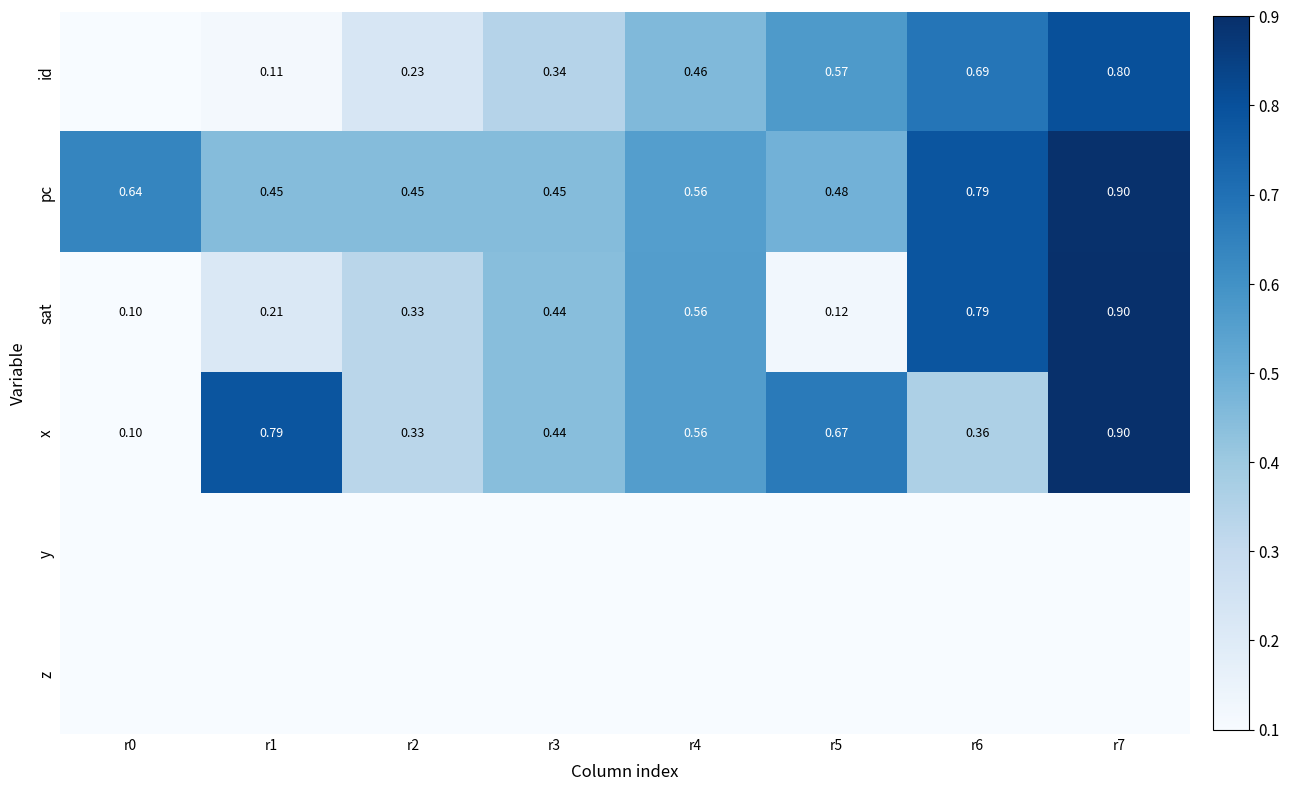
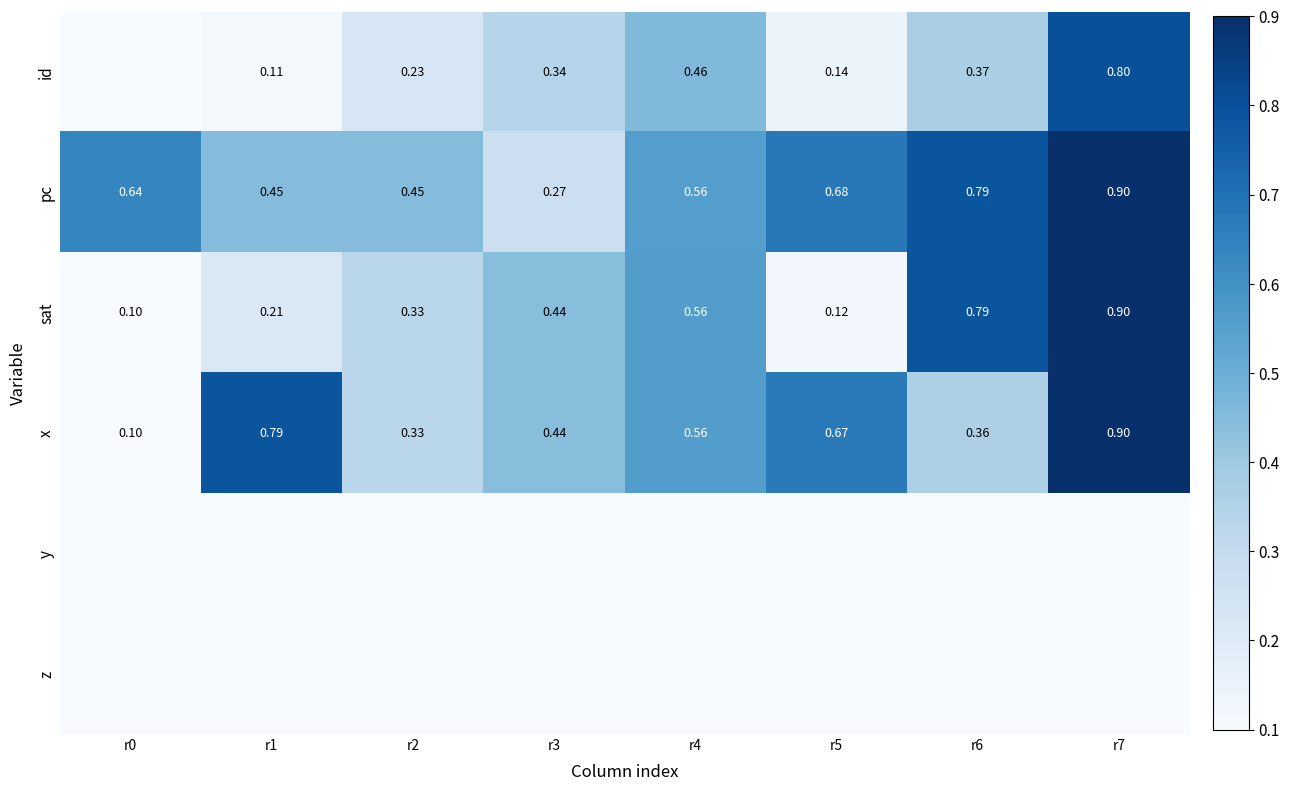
  {
    "id": {
      "r1": 0.11,
      "r2": 0.23,
      "r3": 0.34,
      "r4": 0.46,
-     "r5": 0.57,
-     "r6": 0.69,
+     "r5": 0.14,
+     "r6": 0.37,
      "r7": 0.80
    },
    "pc": {
      "r0": 0.64,
      "r1": 0.45,
      "r2": 0.45,
-     "r3": 0.45,
+     "r3": 0.27,
      "r4": 0.56,
-     "r5": 0.48,
+     "r5": 0.68,
      "r6": 0.79,
      "r7": 0.90
    },
    "sat": {
      "r0": 0.10,
      "r1": 0.21,
      "r2": 0.33,
      "r3": 0.44,
      "r4": 0.56,
      "r5": 0.12,
      "r6": 0.79,
      "r7": 0.90
    },
    "x": {
      "r0": 0.10,
      "r1": 0.79,
      "r2": 0.33,
      "r3": 0.44,
      "r4": 0.56,
      "r5": 0.67,
      "r6": 0.36,
      "r7": 0.90
    }
  }
